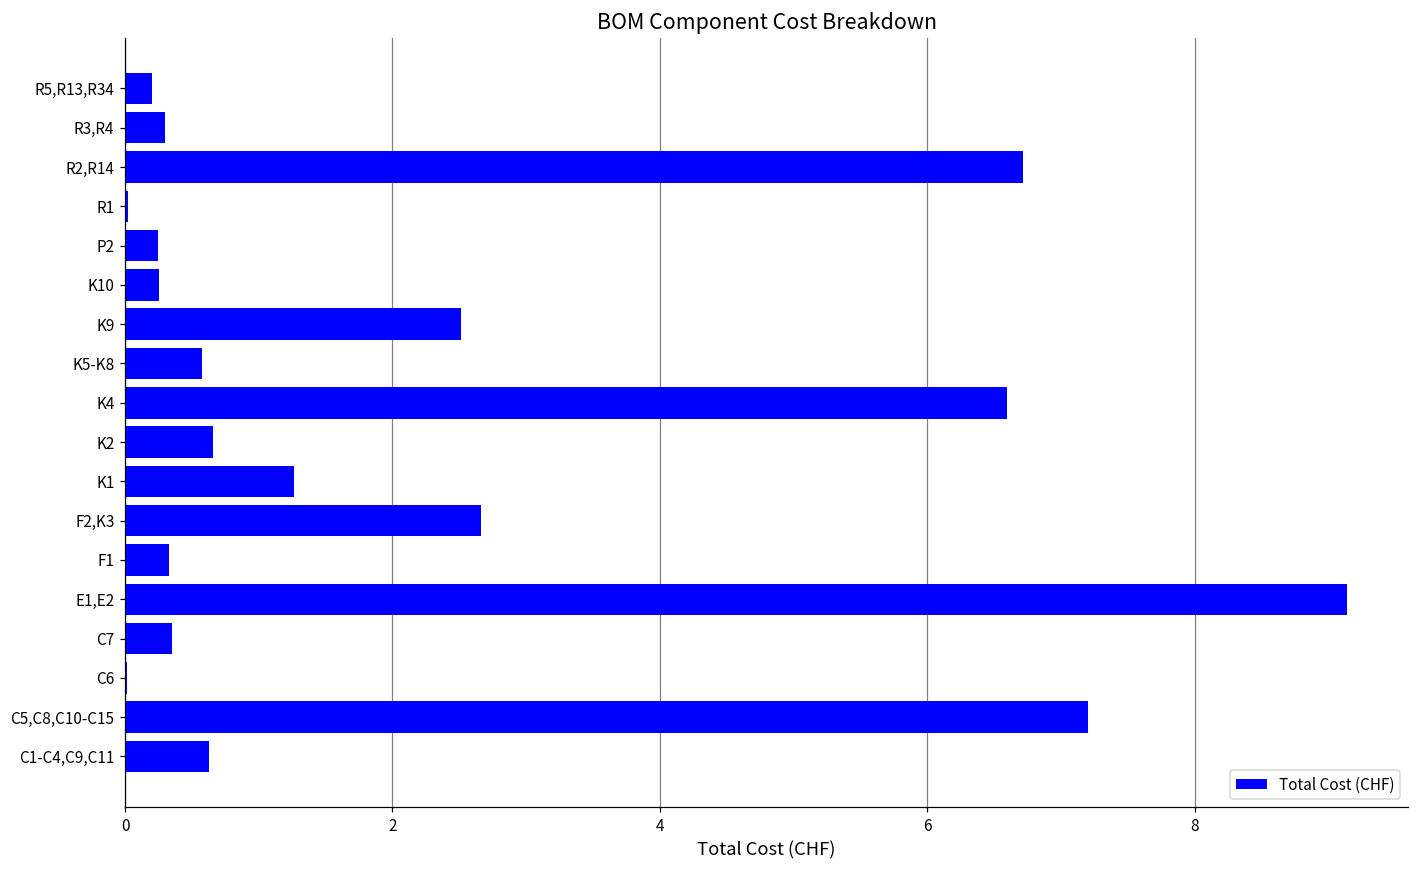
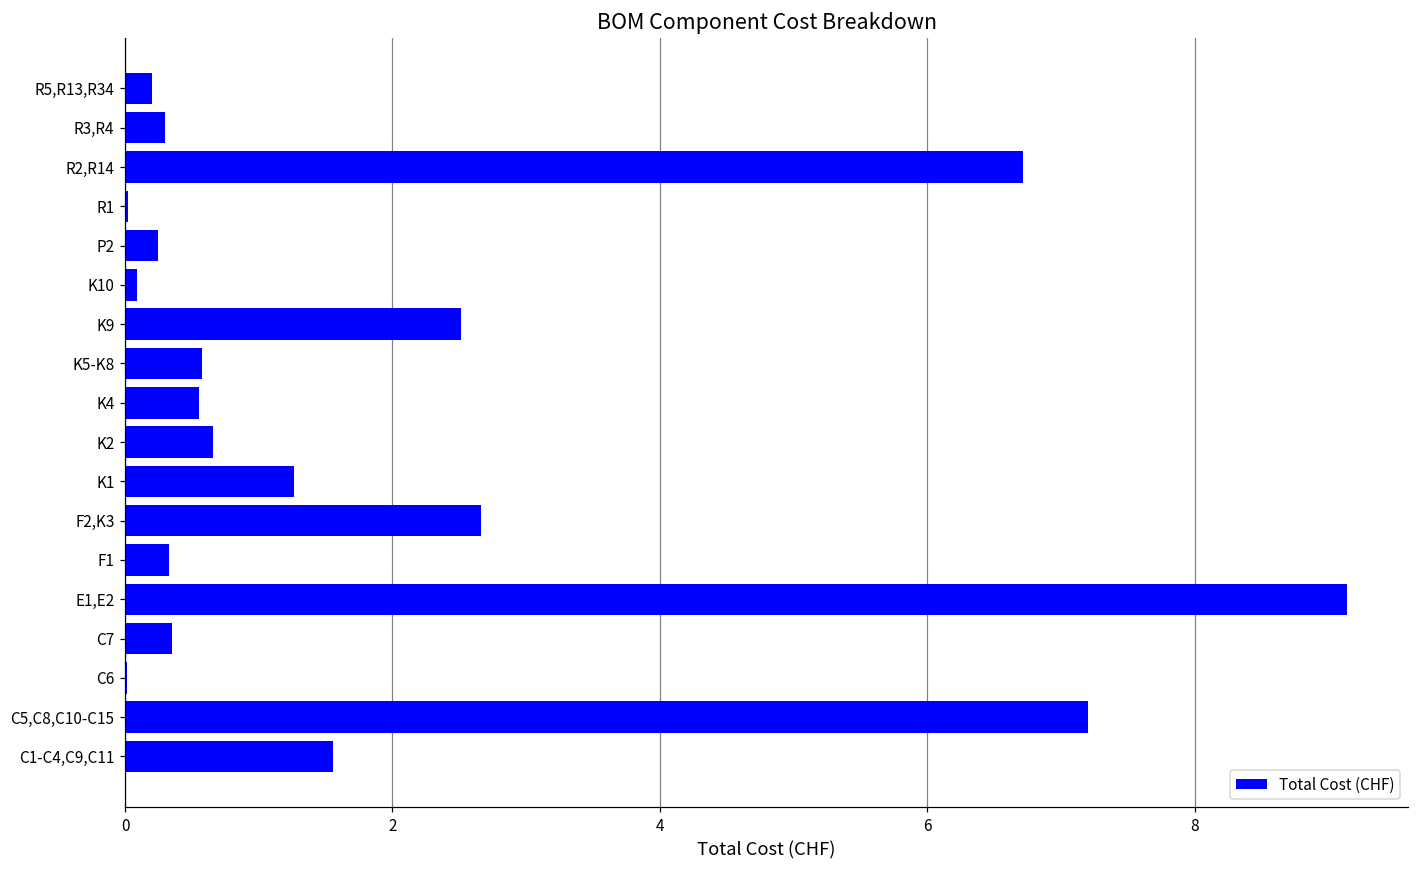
  {
    "R5,R13,R34": 0.20,
    "R3,R4": 0.30,
    "R2,R14": 6.72,
    "P2": 0.25,
-   "K10": 0.26,
+   "K10": 0.09,
    "K9": 2.51,
    "K5-K8": 0.58,
-   "K4": 6.60,
+   "K4": 0.55,
    "K2": 0.66,
    "K1": 1.26,
    "F2,K3": 2.66,
    "F1": 0.33,
    "E1,E2": 9.14,
    "C7": 0.35,
    "C5,C8,C10-C15": 7.20,
-   "C1-C4,C9,C11": 0.62
+   "C1-C4,C9,C11": 1.55
  }
